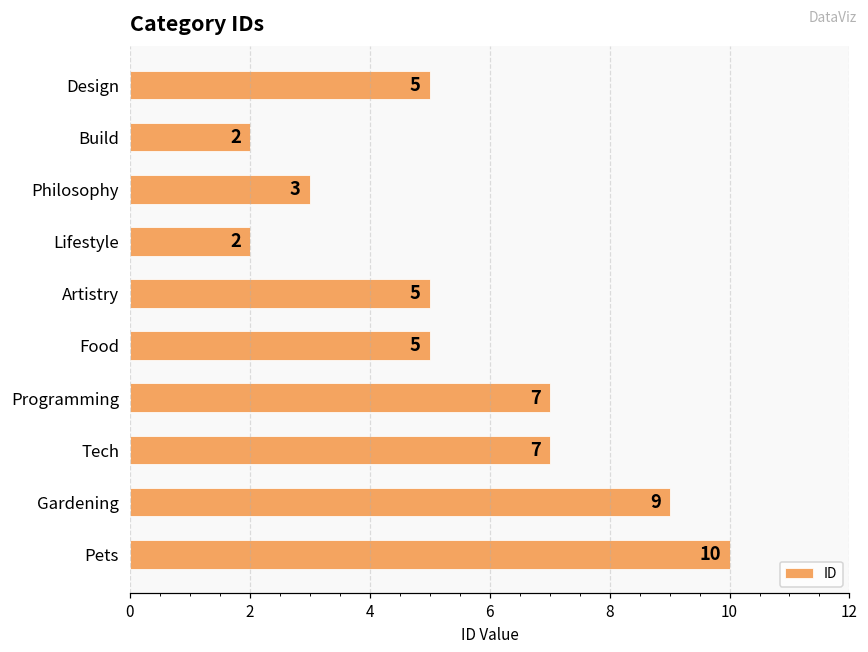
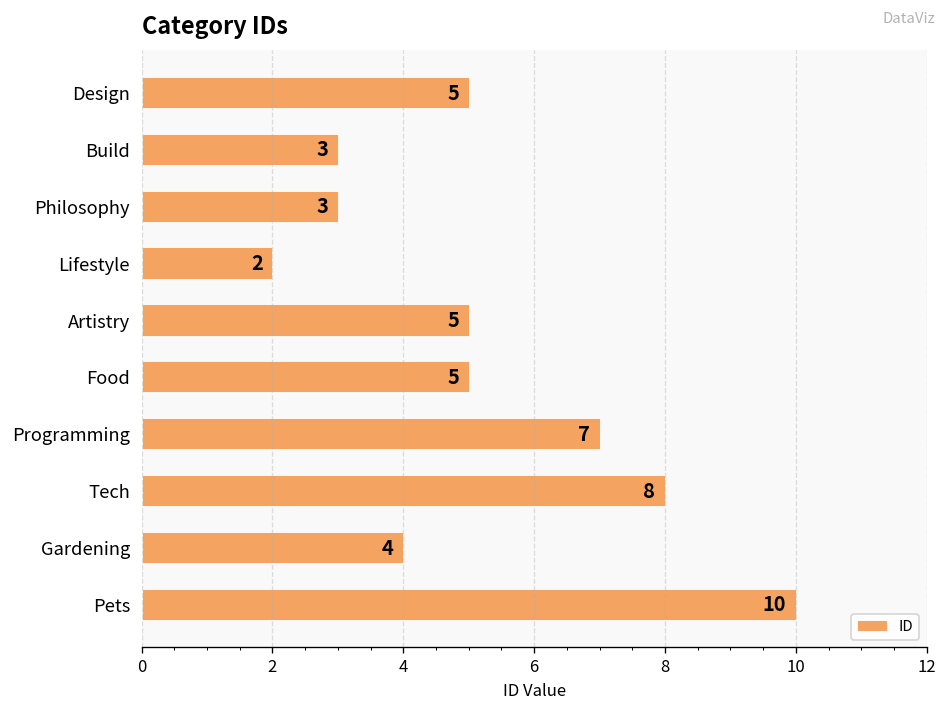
  {
    "Design": 5,
-   "Build": 2,
+   "Build": 3,
    "Philosophy": 3,
    "Lifestyle": 2,
    "Artistry": 5,
    "Food": 5,
    "Programming": 7,
-   "Tech": 7,
-   "Gardening": 9,
+   "Tech": 8,
+   "Gardening": 4,
    "Pets": 10
  }
